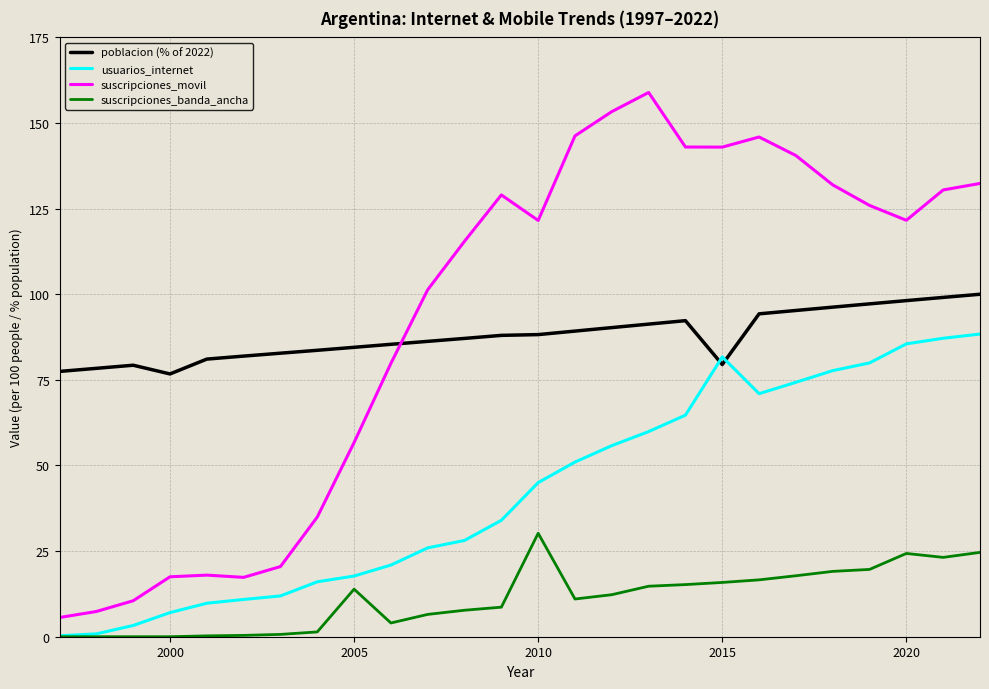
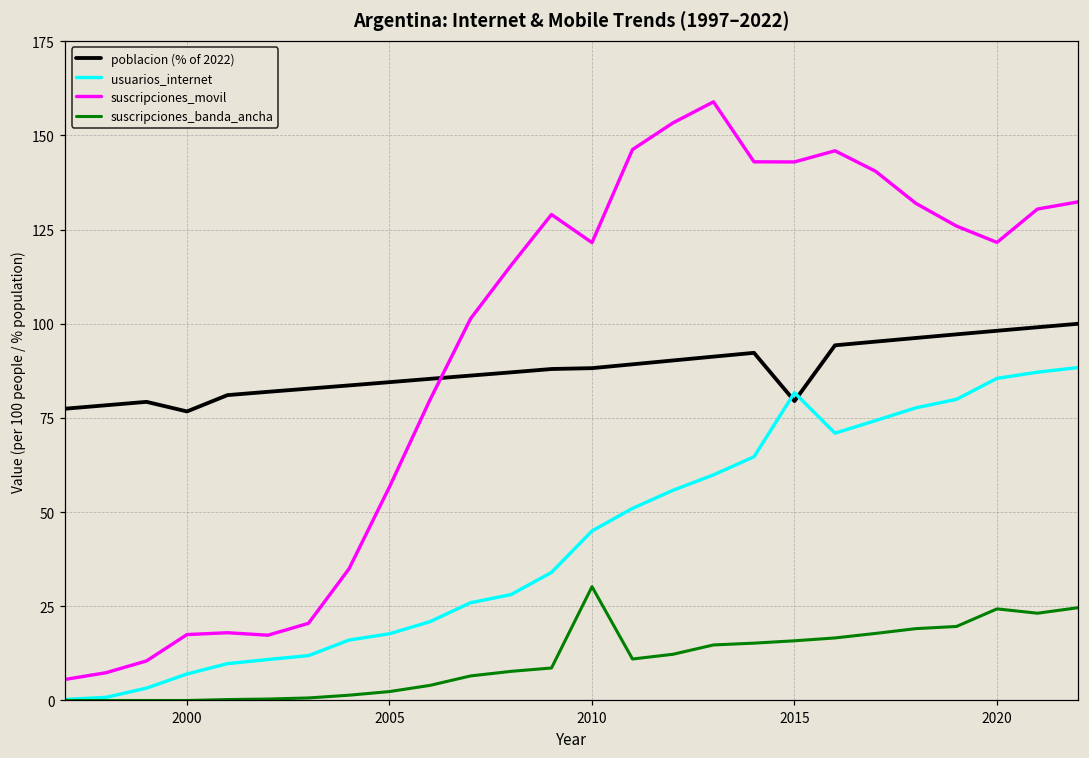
  {
    "poblacion (% of 2022)": {
      "2000": 77,
      "2005": 85,
      "2010": 88,
      "2015": 79,
      "2020": 98
    },
    "usuarios_internet": {
      "2000": 7,
      "2005": 18,
      "2010": 45,
      "2015": 82,
      "2020": 86
    },
    "suscripciones_movil": {
      "2000": 18,
      "2005": 57,
      "2010": 122,
      "2015": 143,
      "2020": 122
    },
    "suscripciones_banda_ancha": {
      "2000": 0,
-     "2005": 14,
+     "2005": 2,
      "2010": 30,
      "2015": 16,
      "2020": 24
    }
  }
